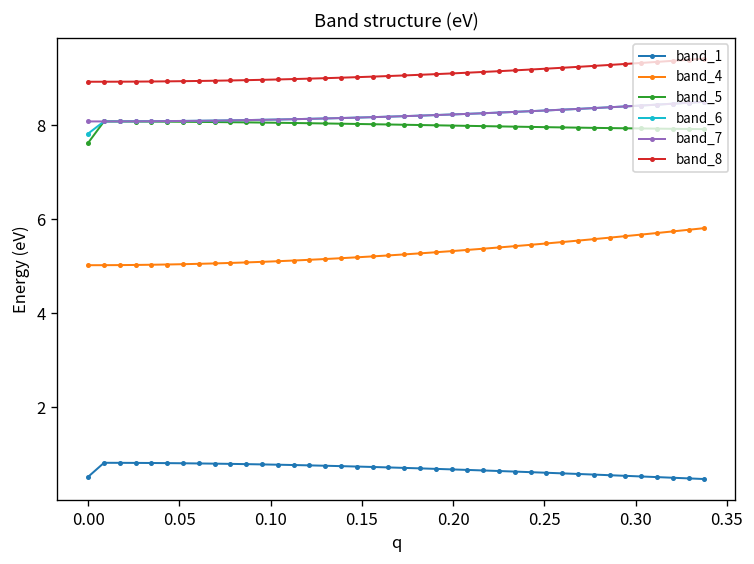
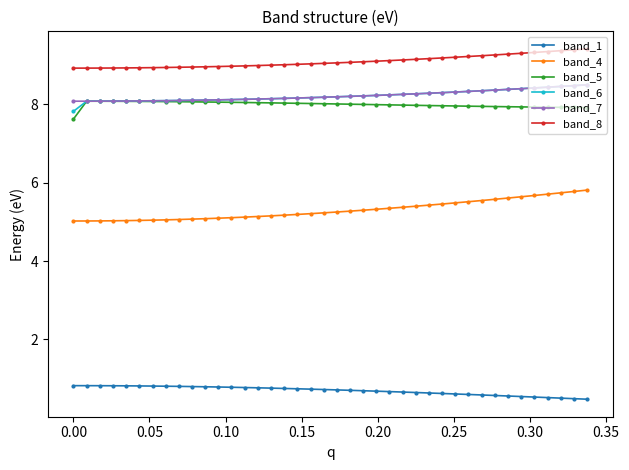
  {
    "band_1": {
-     "0.00": 0.5
+     "0.00": 0.8
    },
    "band_4": {
      "0.00": 5.0
    },
    "band_5": {
      "0.00": 7.6
    },
    "band_6": {
      "0.00": 7.8
    },
    "band_7": {
      "0.00": 8.1
    },
    "band_8": {
      "0.00": 8.9
    }
  }
